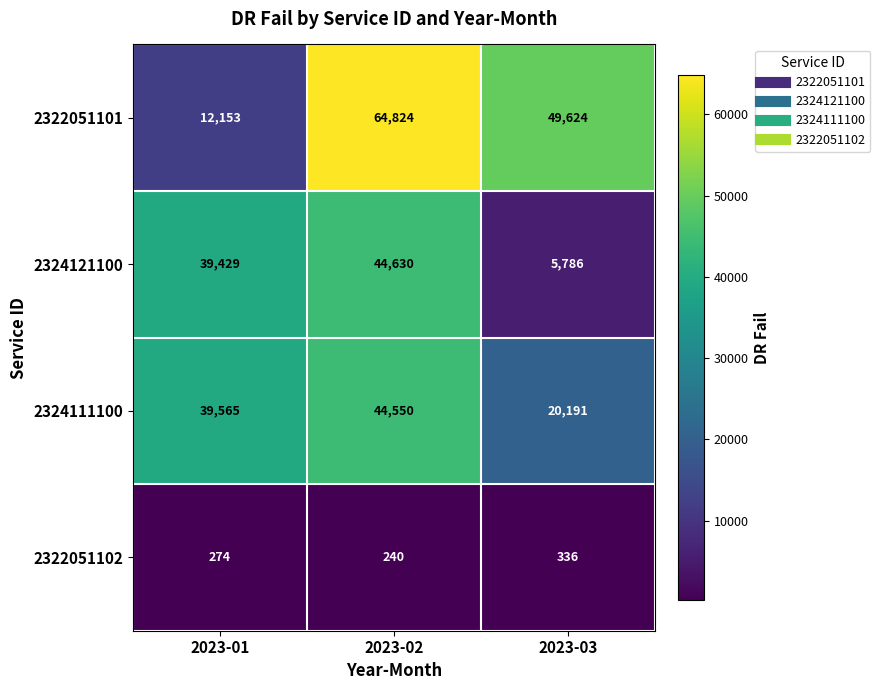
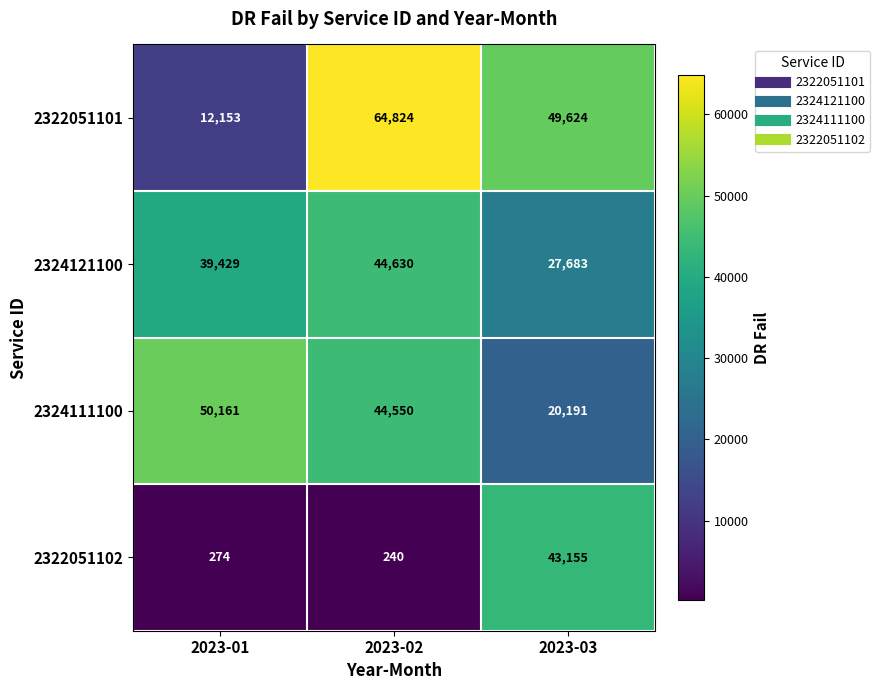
  {
    "2322051101": {
      "2023-01": "12,153",
      "2023-02": "64,824",
      "2023-03": "49,624"
    },
    "2324121100": {
      "2023-01": "39,429",
      "2023-02": "44,630",
-     "2023-03": "5,786"
+     "2023-03": "27,683"
    },
    "2324111100": {
-     "2023-01": "39,565",
+     "2023-01": "50,161",
      "2023-02": "44,550",
      "2023-03": "20,191"
    },
    "2322051102": {
      "2023-01": "274",
      "2023-02": "240",
-     "2023-03": "336"
+     "2023-03": "43,155"
    }
  }
